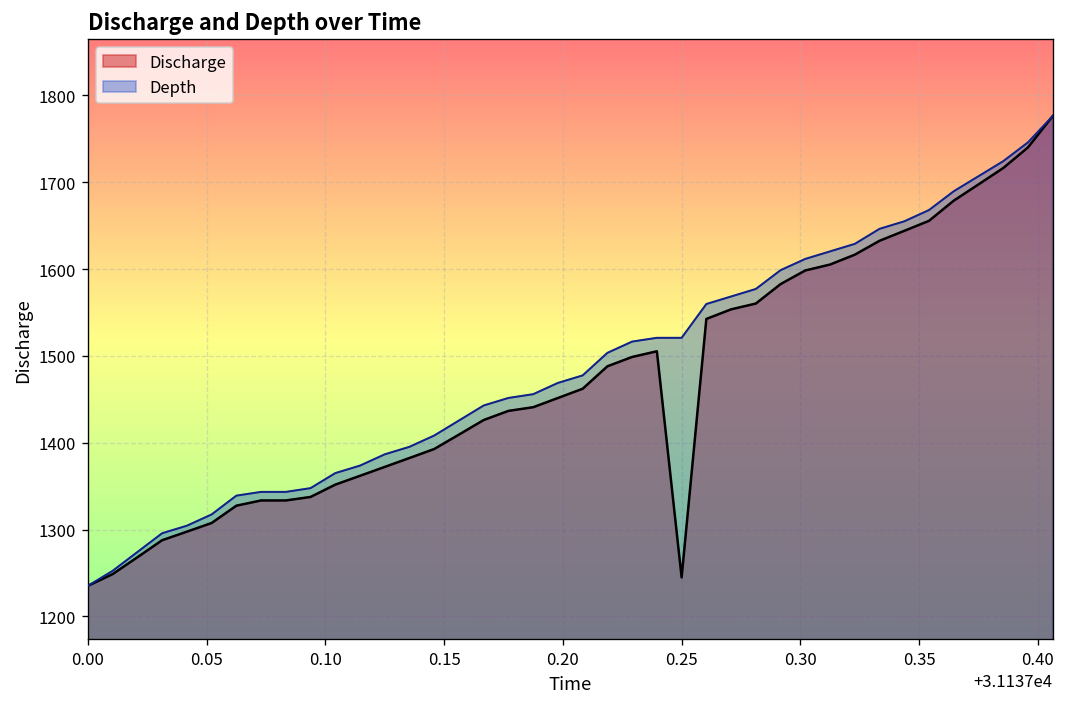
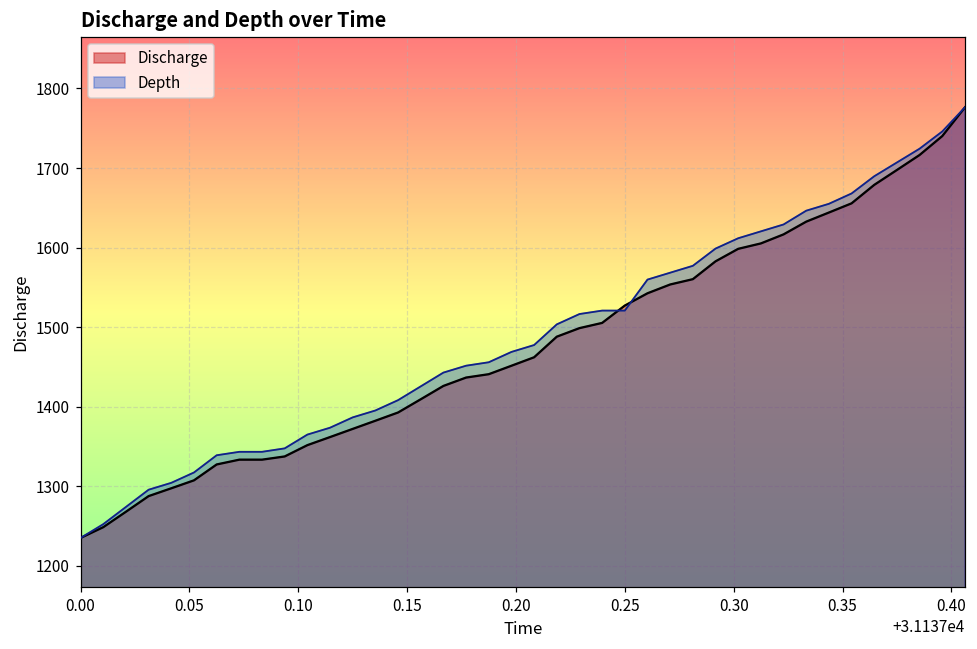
  {
    "Discharge": {
-     "0.25": 1240
+     "0.25": 1530
    },
    "Depth": {
      "0.25": 1520
    }
  }
